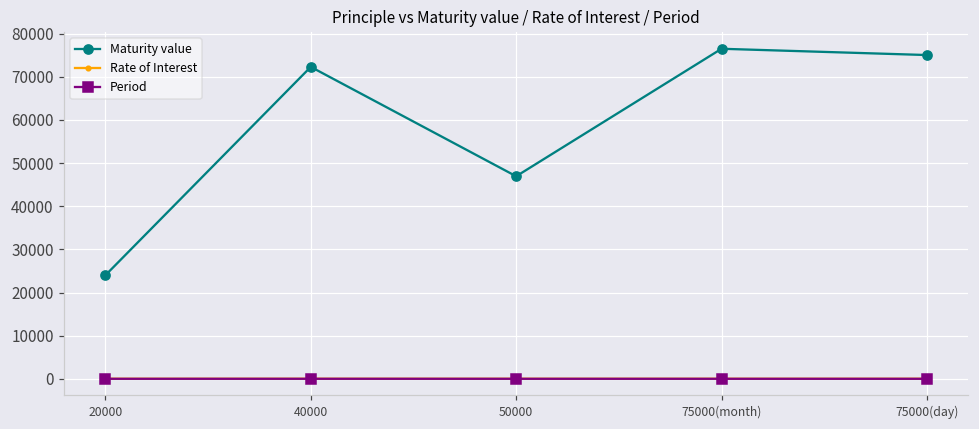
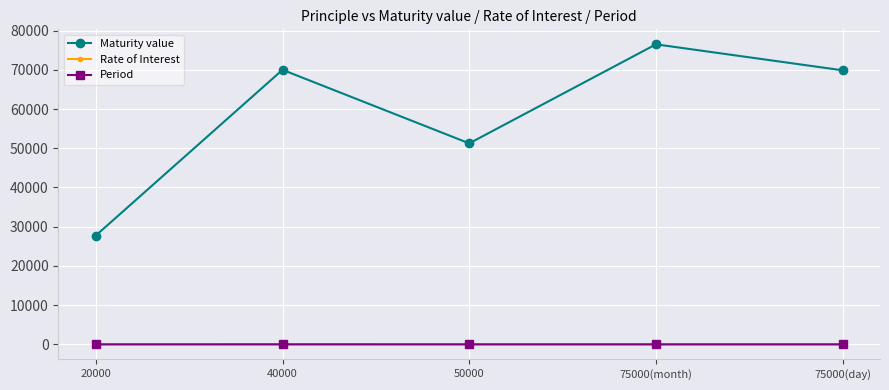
  {
    "Maturity value": {
-     "20000": 24000,
-     "40000": 72000,
-     "50000": 47000,
+     "20000": 28000,
+     "40000": 70000,
+     "50000": 51000,
      "75000(month)": 77000,
-     "75000(day)": 75000
+     "75000(day)": 70000
    },
    "Period": {
      "20000": 0,
      "40000": 0,
      "50000": 0,
      "75000(month)": 0,
      "75000(day)": 0
    }
  }
